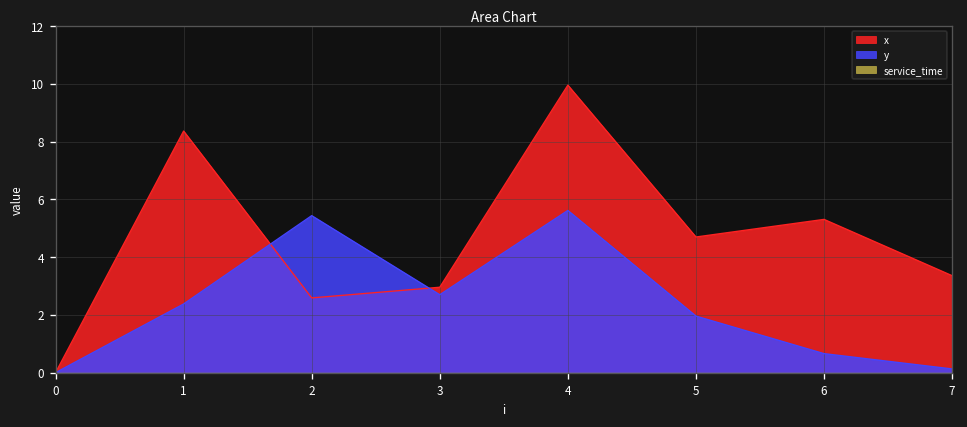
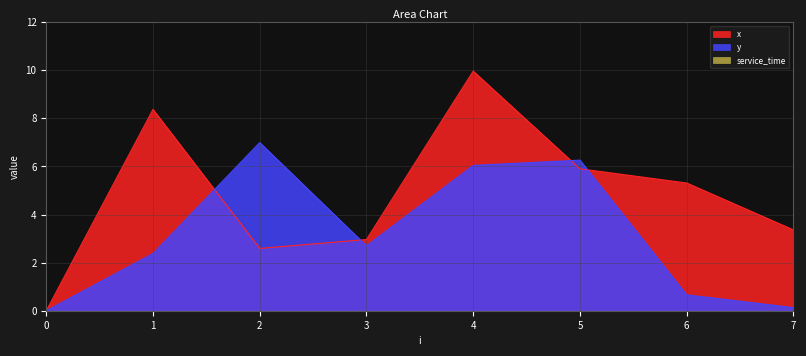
  {
    "x": {
      "1": 8.4,
      "2": 2.6,
      "3": 3.0,
      "4": 10.0,
-     "5": 4.7,
+     "5": 5.9,
      "6": 5.3,
      "7": 3.4
    },
    "y": {
      "1": 2.4,
-     "2": 5.4,
+     "2": 7.0,
      "3": 2.7,
-     "4": 5.6,
-     "5": 2.0,
+     "4": 6.0,
+     "5": 6.3,
      "6": 0.7,
      "7": 0.1
    },
    "service_time": {
      "1": 0.0,
      "2": 0.0,
      "3": 0.0,
      "4": 0.0,
      "5": 0.0,
      "6": 0.0,
      "7": 0.0
    }
  }
